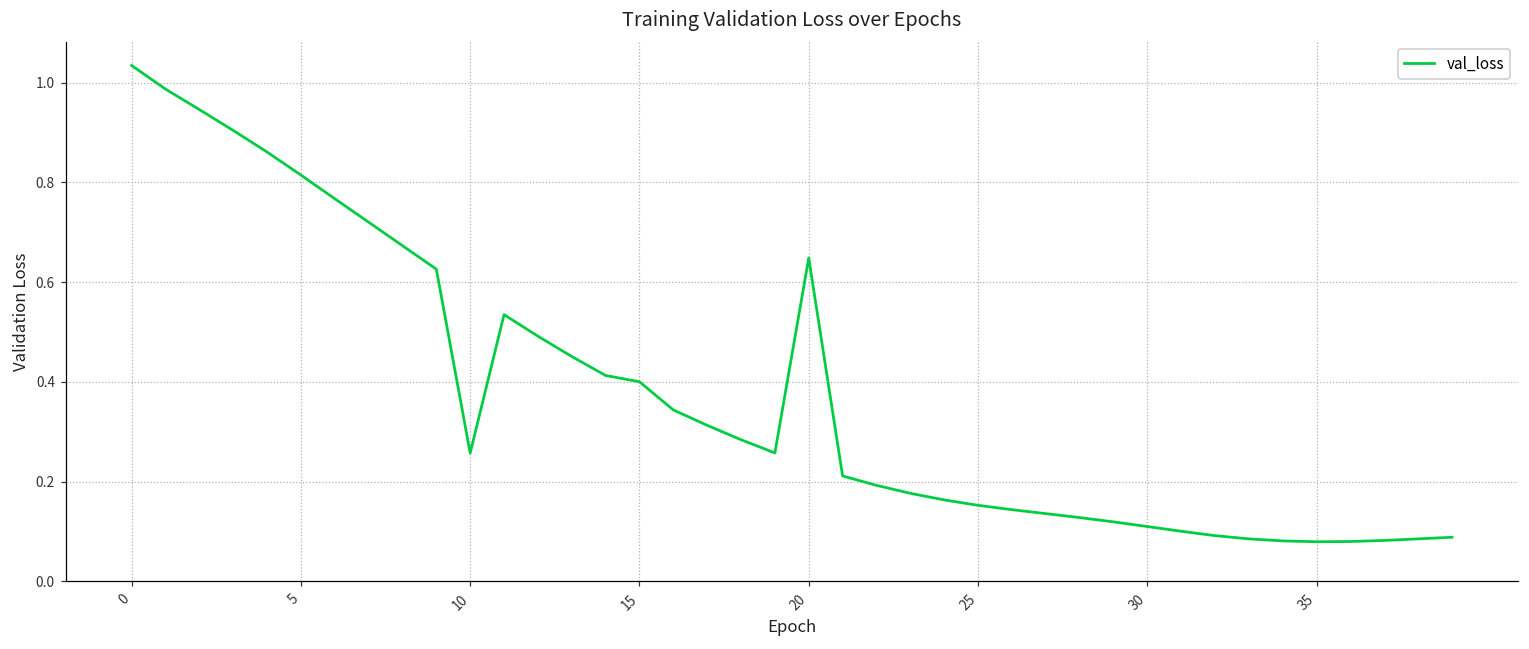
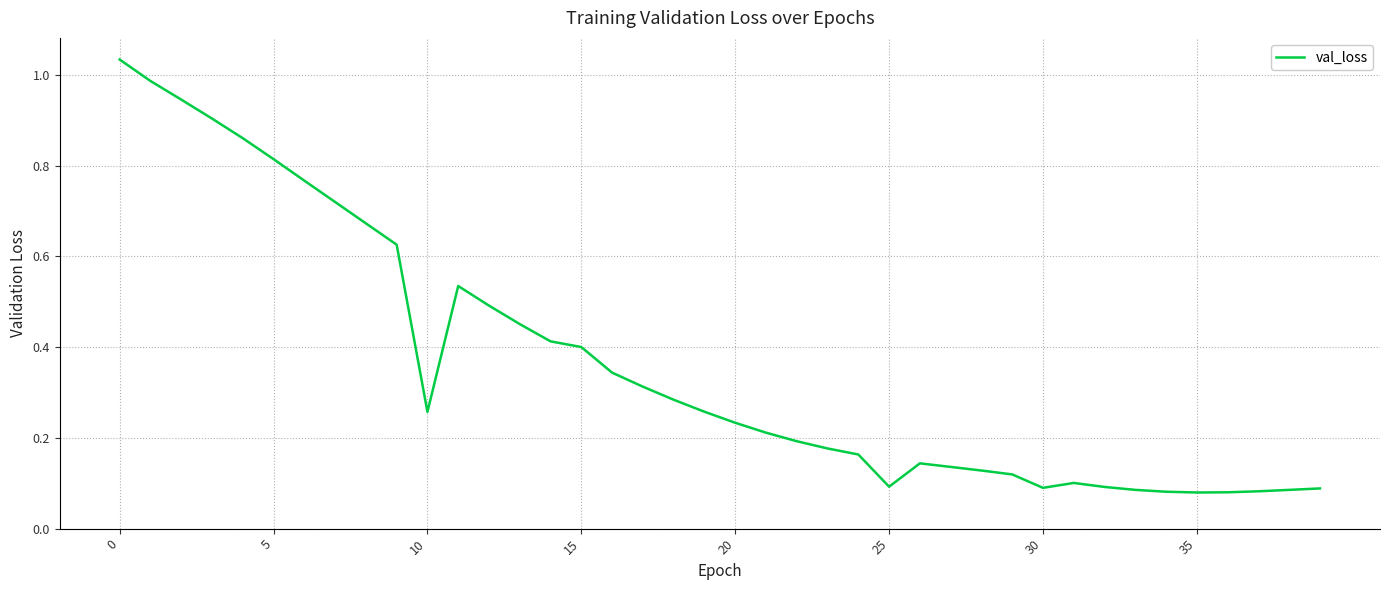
  {
    "0": 1.03,
    "5": 0.81,
    "10": 0.26,
    "15": 0.40,
-   "20": 0.65,
-   "25": 0.15,
-   "30": 0.11,
+   "20": 0.23,
+   "25": 0.09,
+   "30": 0.09,
    "35": 0.08
  }
